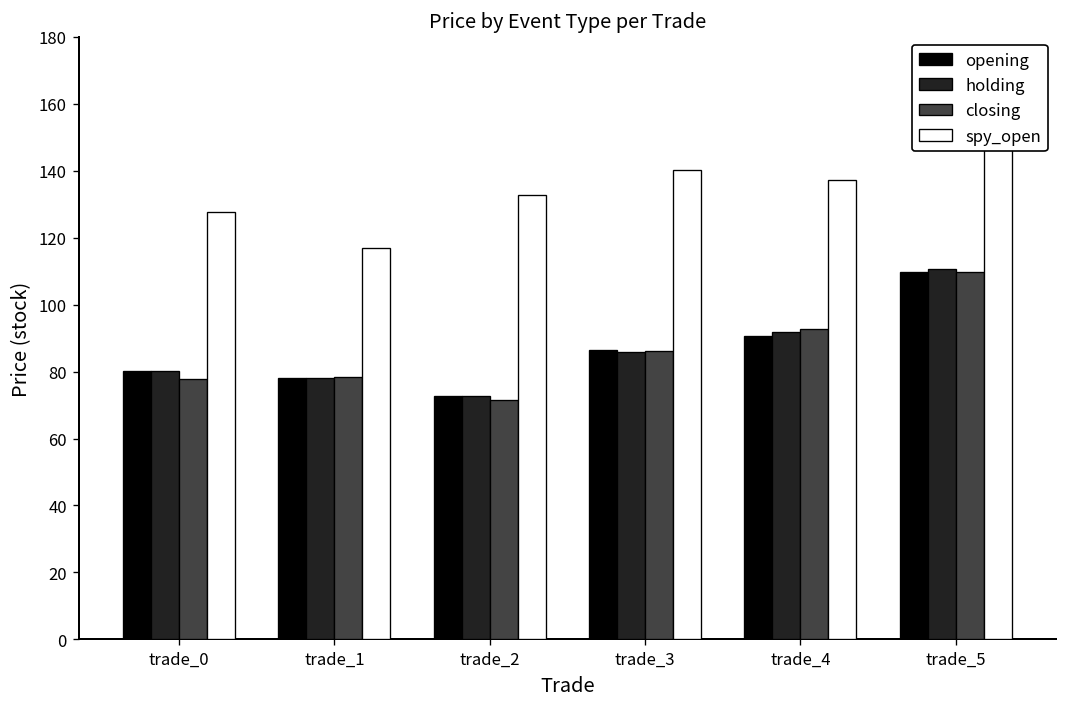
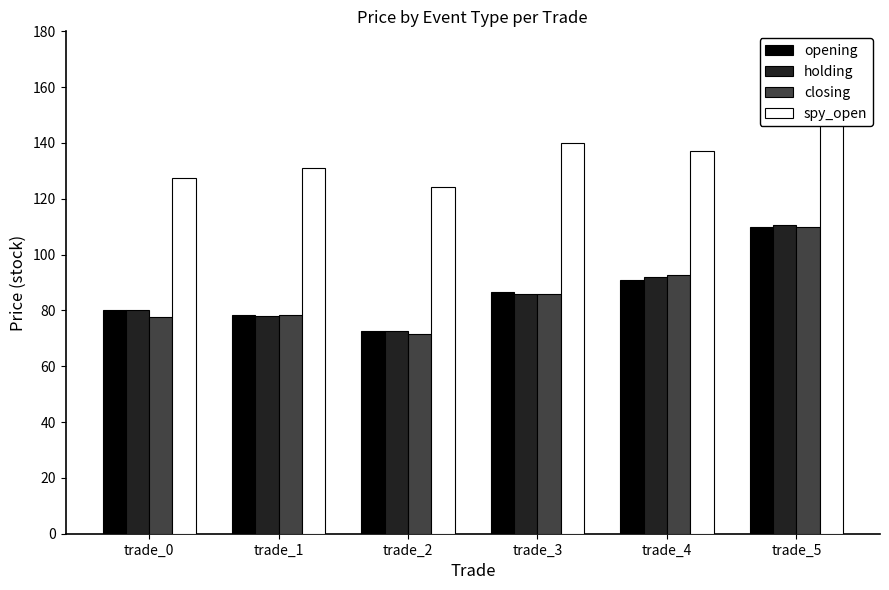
  {
    "spy_open": {
      "trade_0": 128,
-     "trade_1": 117,
-     "trade_2": 133,
+     "trade_1": 131,
+     "trade_2": 124,
      "trade_3": 140,
      "trade_4": 137
    }
  }
